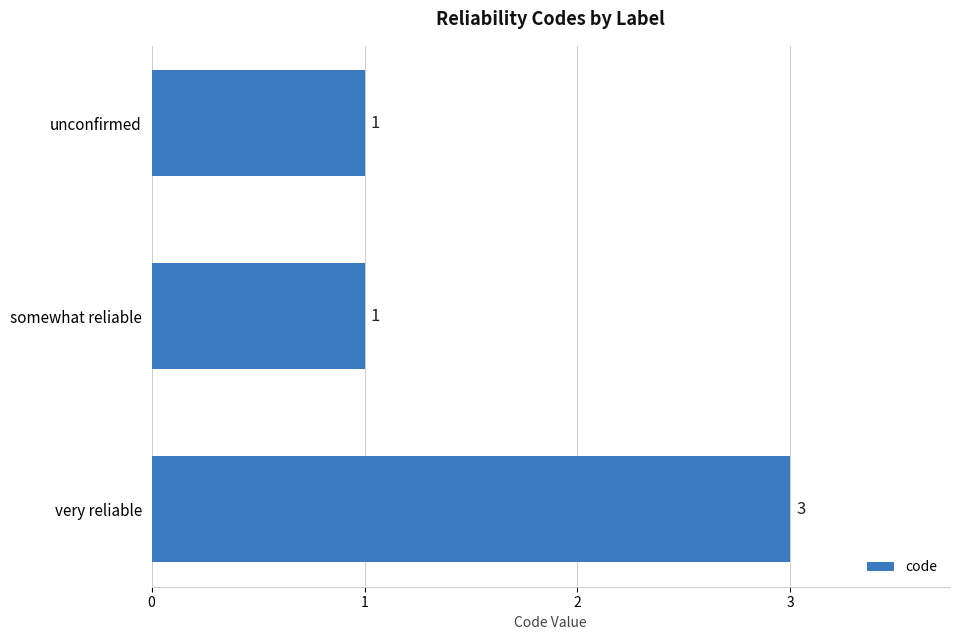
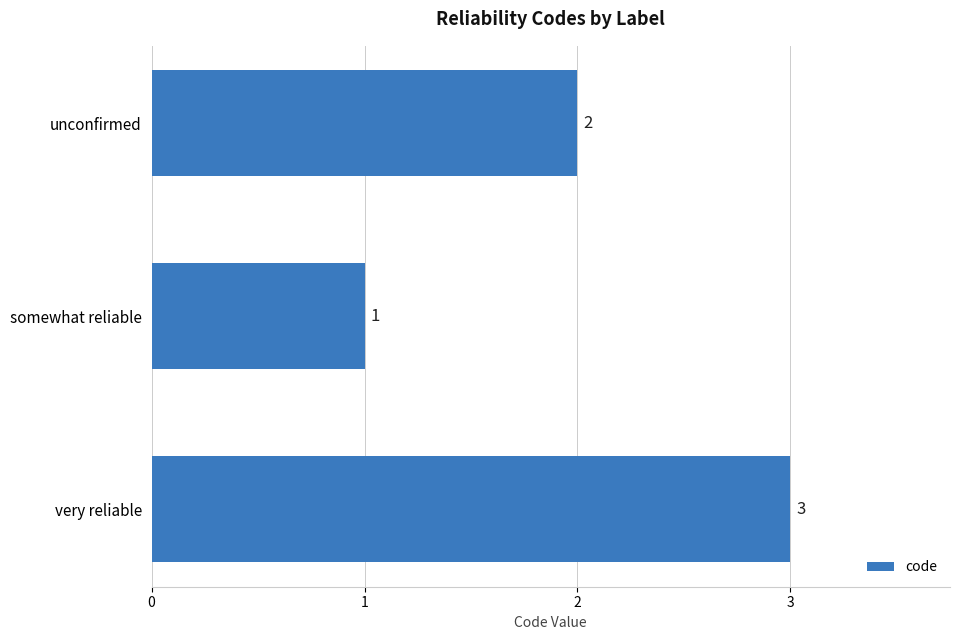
  {
-   "unconfirmed": 1,
+   "unconfirmed": 2,
    "somewhat reliable": 1,
    "very reliable": 3
  }
